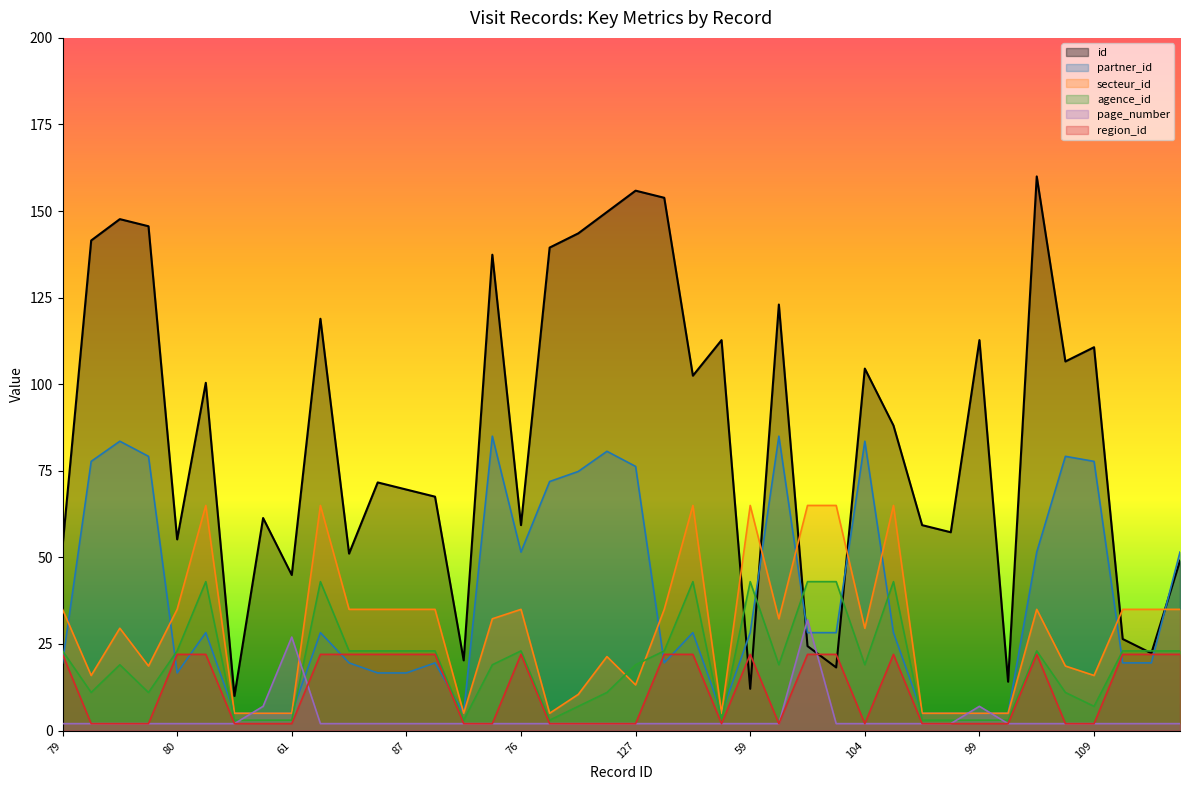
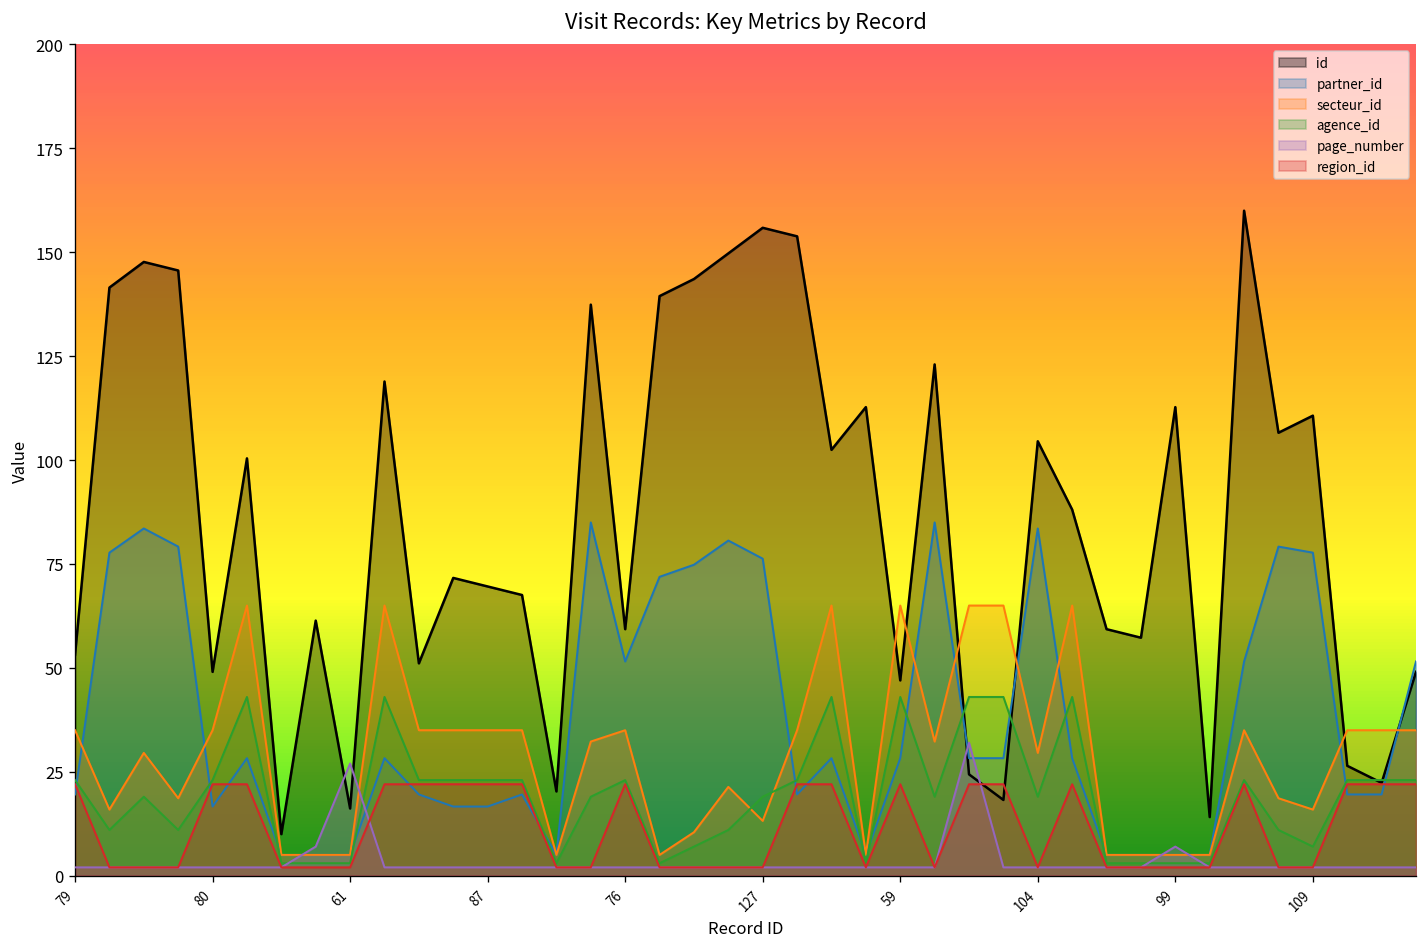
  {
    "id": {
      "79": 53,
-     "80": 55,
-     "61": 45,
+     "80": 49,
+     "61": 16,
      "87": 70,
      "76": 59,
      "127": 156,
-     "59": 12,
+     "59": 47,
      "104": 105,
      "99": 113,
      "109": 111
    },
    "agence_id": {
      "79": 23,
      "80": 23,
      "61": 3,
      "87": 23,
      "76": 23,
      "127": 19,
      "59": 43,
      "104": 19,
      "99": 3,
      "109": 7
    }
  }
